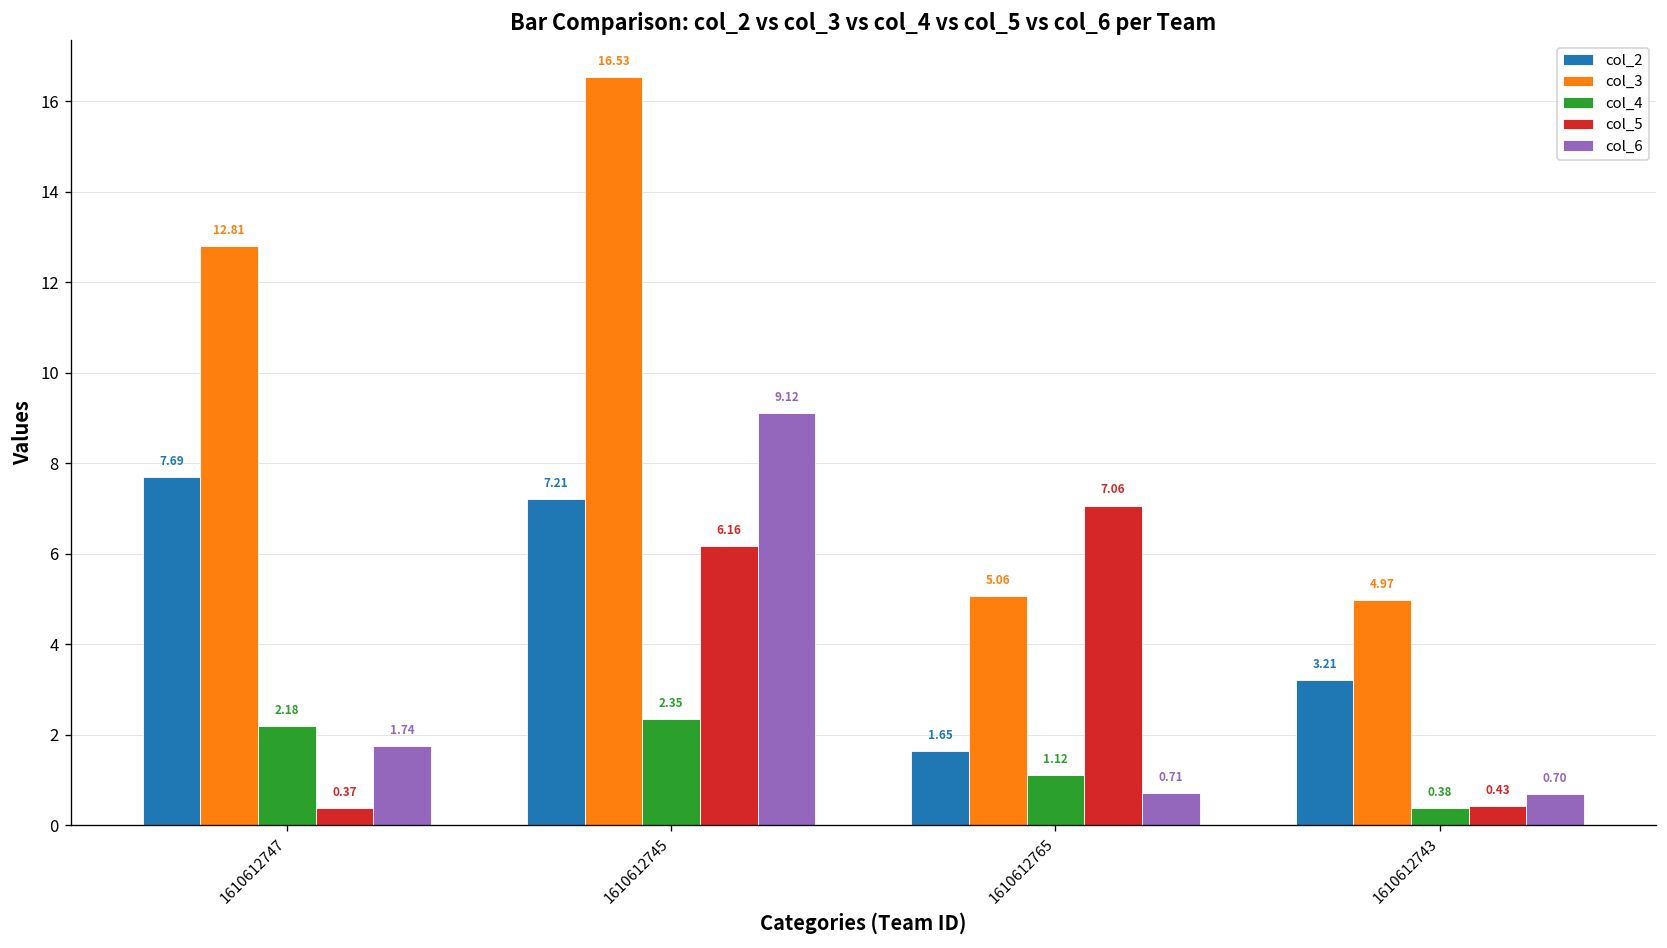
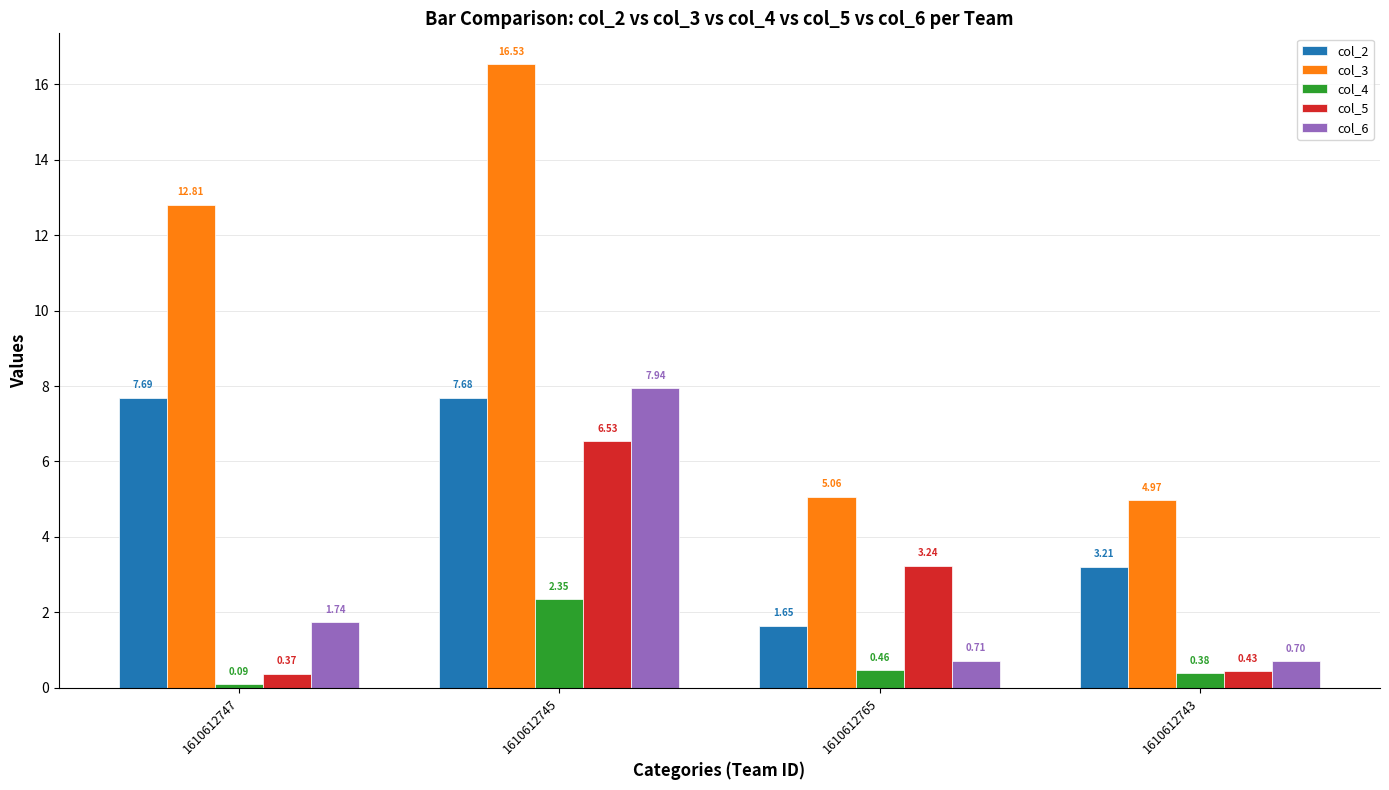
  {
    "col_2": {
      "1610612747": 7.69,
-     "1610612745": 7.21,
+     "1610612745": 7.68,
      "1610612765": 1.65,
      "1610612743": 3.21
    },
    "col_3": {
      "1610612747": 12.81,
      "1610612745": 16.53,
      "1610612765": 5.06,
      "1610612743": 4.97
    },
    "col_4": {
-     "1610612747": 2.18,
+     "1610612747": 0.09,
      "1610612745": 2.35,
-     "1610612765": 1.12,
+     "1610612765": 0.46,
      "1610612743": 0.38
    },
    "col_5": {
      "1610612747": 0.37,
-     "1610612745": 6.16,
-     "1610612765": 7.06,
+     "1610612745": 6.53,
+     "1610612765": 3.24,
      "1610612743": 0.43
    },
    "col_6": {
      "1610612747": 1.74,
-     "1610612745": 9.12,
+     "1610612745": 7.94,
      "1610612765": 0.71,
      "1610612743": 0.70
    }
  }
